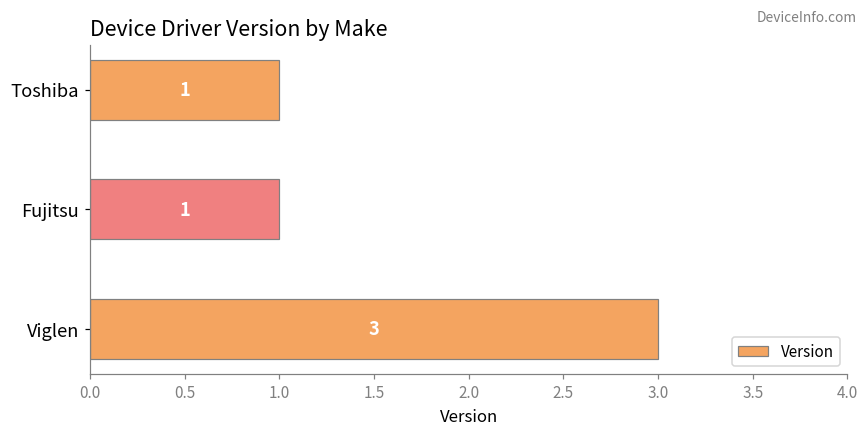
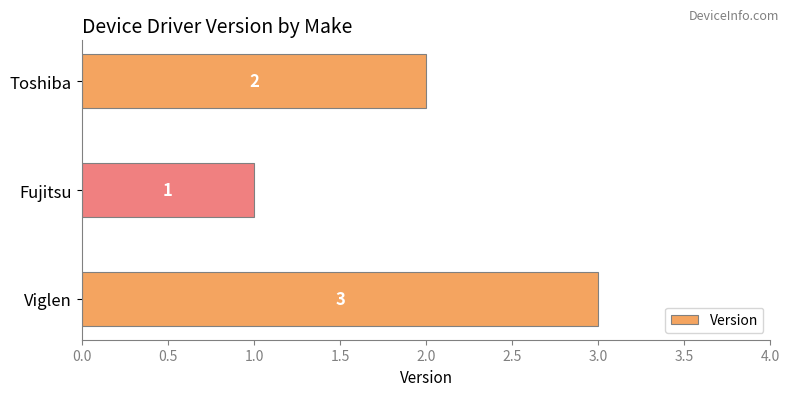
  {
-   "Toshiba": 1,
+   "Toshiba": 2,
    "Fujitsu": 1,
    "Viglen": 3
  }
